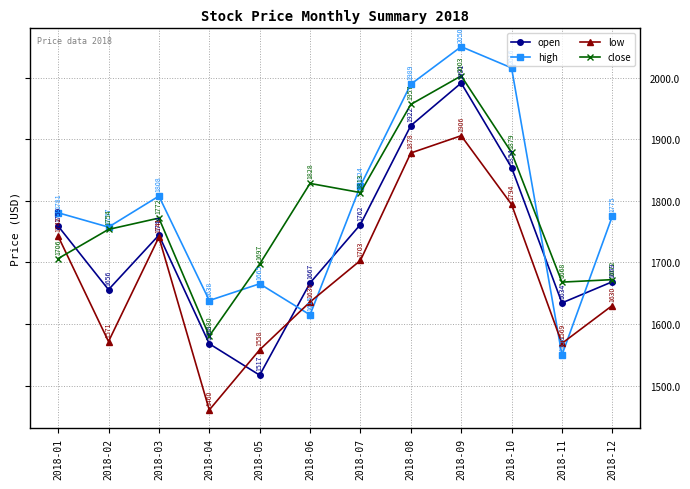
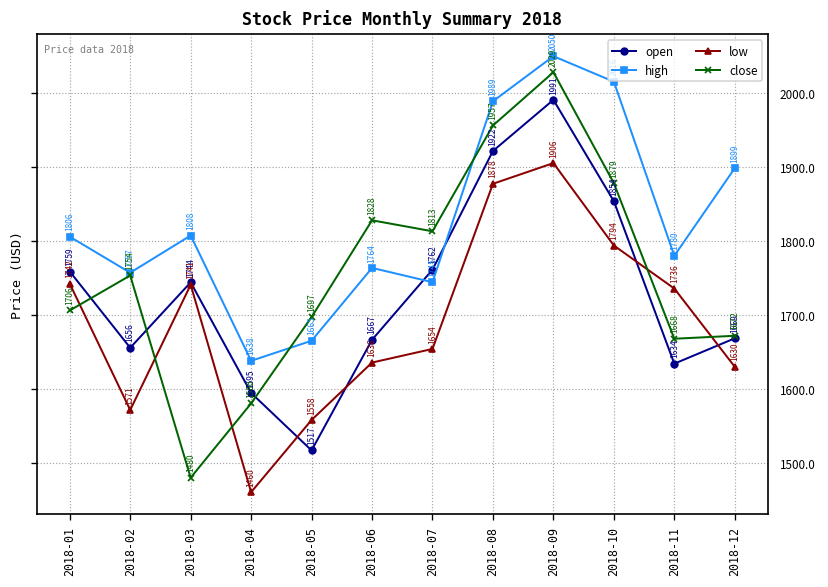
  {
    "open": {
      "2018-02": 1656,
-     "2018-04": 1568,
+     "2018-04": 1595,
      "2018-05": 1517,
      "2018-06": 1667,
      "2018-09": 1991
    },
    "high": {
-     "2018-01": 1781,
+     "2018-01": 1806,
      "2018-03": 1808,
      "2018-04": 1638,
-     "2018-06": 1615,
-     "2018-07": 1824,
+     "2018-06": 1764,
+     "2018-07": 1745,
      "2018-08": 1989,
      "2018-09": 2050,
-     "2018-11": 1550,
-     "2018-12": 1775
+     "2018-11": 1780,
+     "2018-12": 1899
    },
    "low": {
      "2018-02": 1571,
      "2018-04": 1460,
      "2018-05": 1558,
-     "2018-07": 1703,
+     "2018-07": 1654,
      "2018-08": 1878,
      "2018-09": 1906,
      "2018-10": 1794,
-     "2018-11": 1569,
+     "2018-11": 1736,
      "2018-12": 1630
    },
    "close": {
-     "2018-03": 1772,
+     "2018-03": 1480,
      "2018-05": 1697,
      "2018-06": 1828,
      "2018-07": 1813,
-     "2018-09": 2003,
+     "2018-09": 2029,
      "2018-10": 1879,
      "2018-11": 1668
    }
  }
